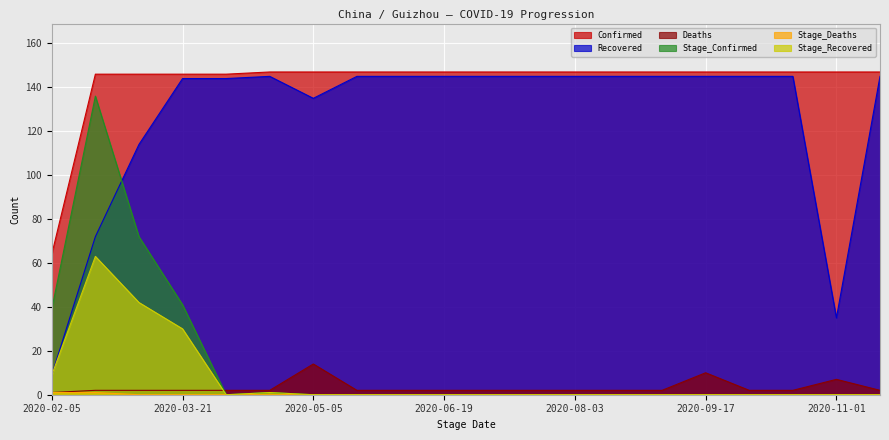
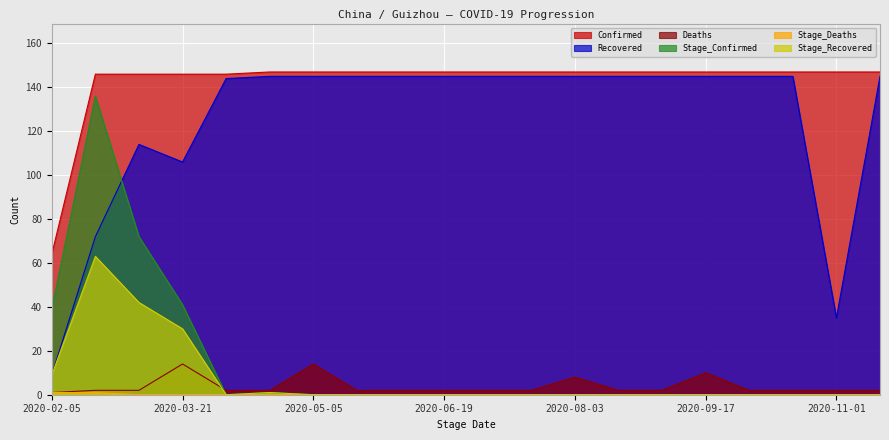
  {
    "Confirmed": {
      "2020-02-05": 64,
      "2020-03-21": 146,
      "2020-05-05": 147,
      "2020-06-19": 147,
      "2020-08-03": 147,
      "2020-09-17": 147,
      "2020-11-01": 147
    },
    "Recovered": {
-     "2020-03-21": 144,
-     "2020-05-05": 135,
+     "2020-03-21": 106,
+     "2020-05-05": 145,
      "2020-06-19": 145,
      "2020-08-03": 145,
      "2020-09-17": 145,
      "2020-11-01": 35
    },
    "Deaths": {
-     "2020-03-21": 2,
+     "2020-03-21": 14,
      "2020-05-05": 14,
      "2020-06-19": 2,
-     "2020-08-03": 2,
+     "2020-08-03": 8,
      "2020-09-17": 10,
-     "2020-11-01": 7
+     "2020-11-01": 2
    },
    "Stage_Confirmed": {
      "2020-02-05": 39,
      "2020-03-21": 41
    },
    "Stage_Deaths": {
      "2020-03-21": 0
    },
    "Stage_Recovered": {
      "2020-03-21": 30
    }
  }
